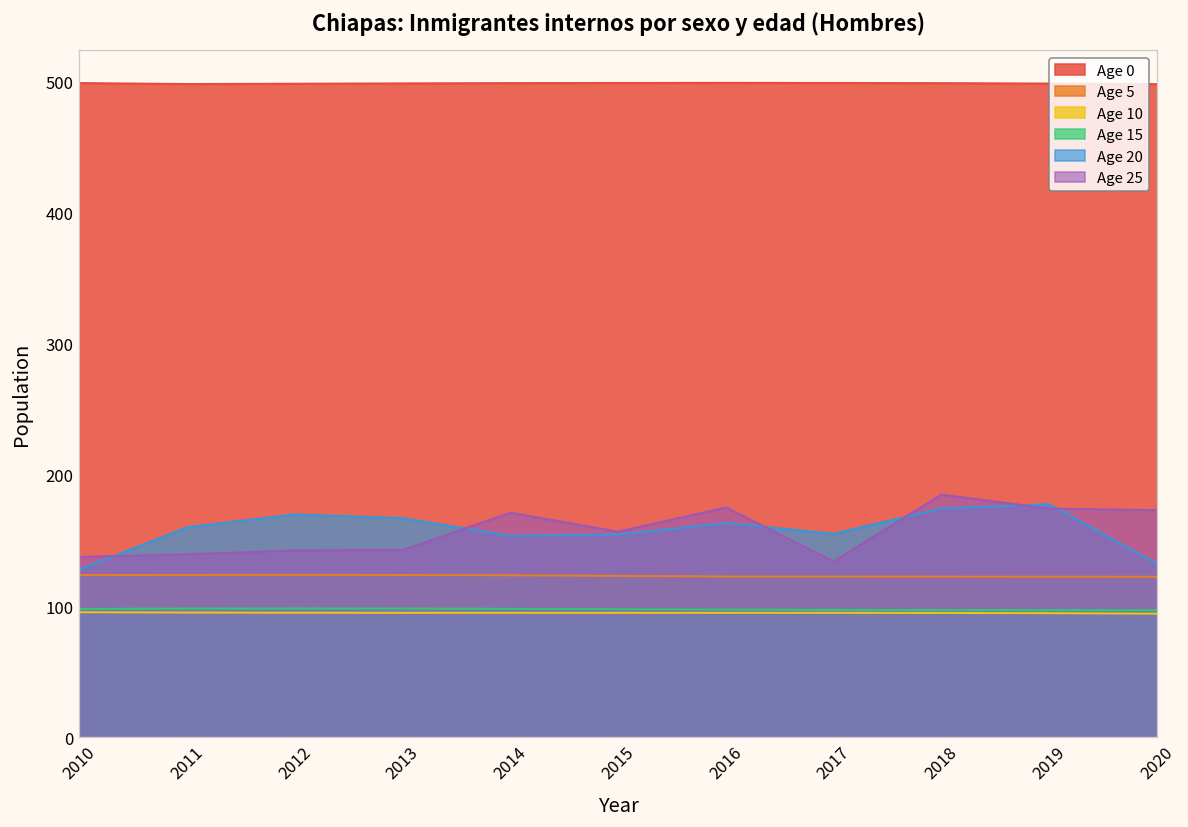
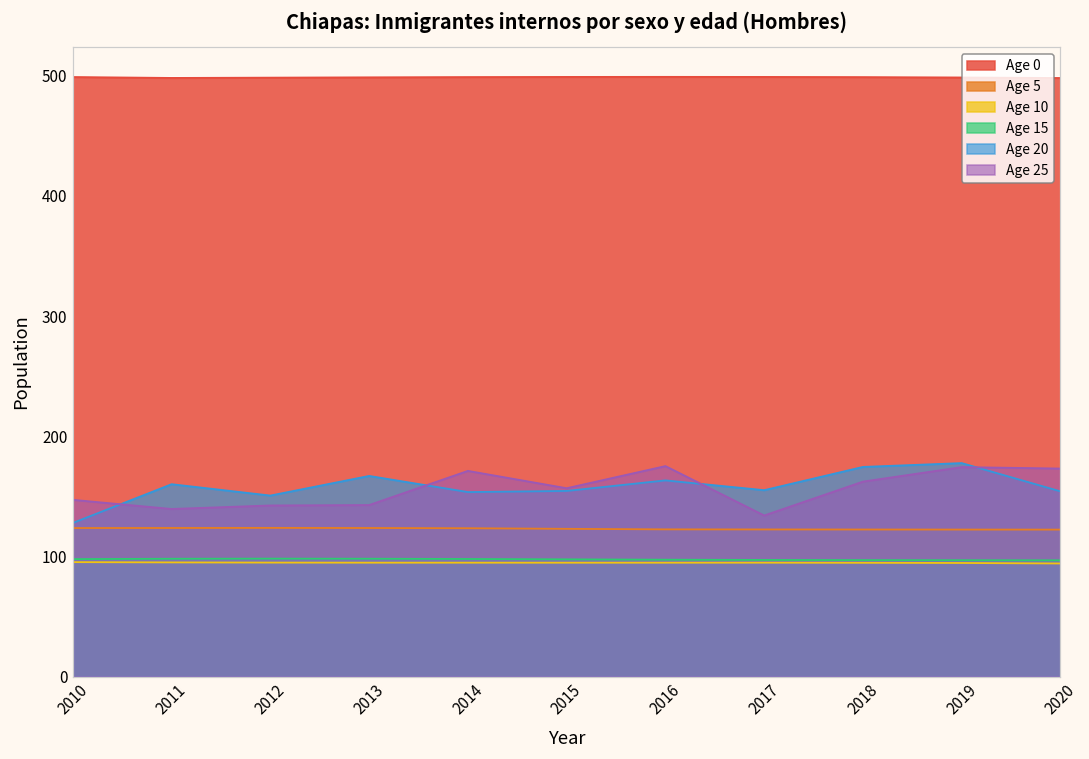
  {
    "Age 10": {
      "2010": 95,
      "2011": 95,
      "2012": 95,
      "2013": 95,
      "2014": 95,
      "2015": 95,
      "2016": 95,
      "2020": 94
    },
    "Age 15": {
      "2010": 98,
      "2011": 98,
      "2012": 98,
      "2013": 98,
      "2014": 98,
      "2015": 98,
      "2016": 97,
      "2020": 97
    },
    "Age 20": {
      "2010": 128,
      "2011": 160,
-     "2012": 170,
+     "2012": 151,
      "2013": 167,
      "2014": 154,
      "2016": 163,
      "2017": 155,
      "2018": 175,
      "2019": 178,
-     "2020": 132
+     "2020": 154
    },
    "Age 25": {
-     "2010": 137,
+     "2010": 147,
      "2011": 140,
      "2012": 142,
      "2013": 143,
      "2014": 171,
      "2016": 175,
      "2017": 134,
-     "2018": 185,
+     "2018": 162,
      "2019": 174,
      "2020": 173
    }
  }
